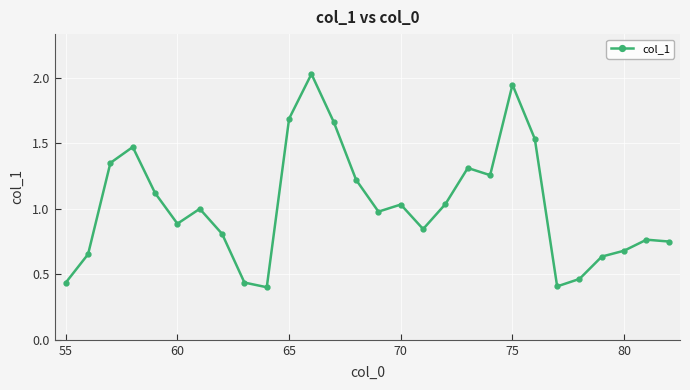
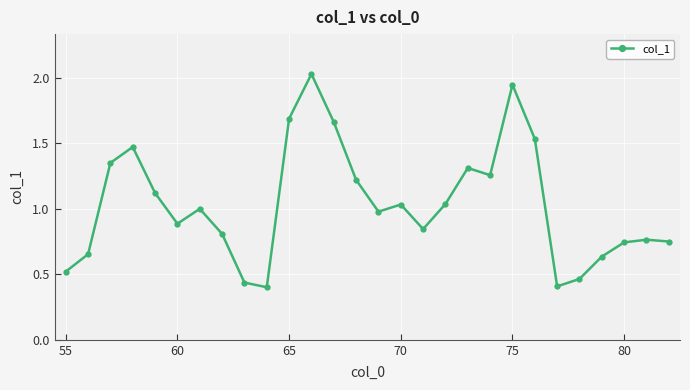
  {
-   "55": 0.44,
+   "55": 0.52,
    "60": 0.89,
    "65": 1.69,
    "70": 1.03,
    "75": 1.95,
-   "80": 0.68
+   "80": 0.74
  }
